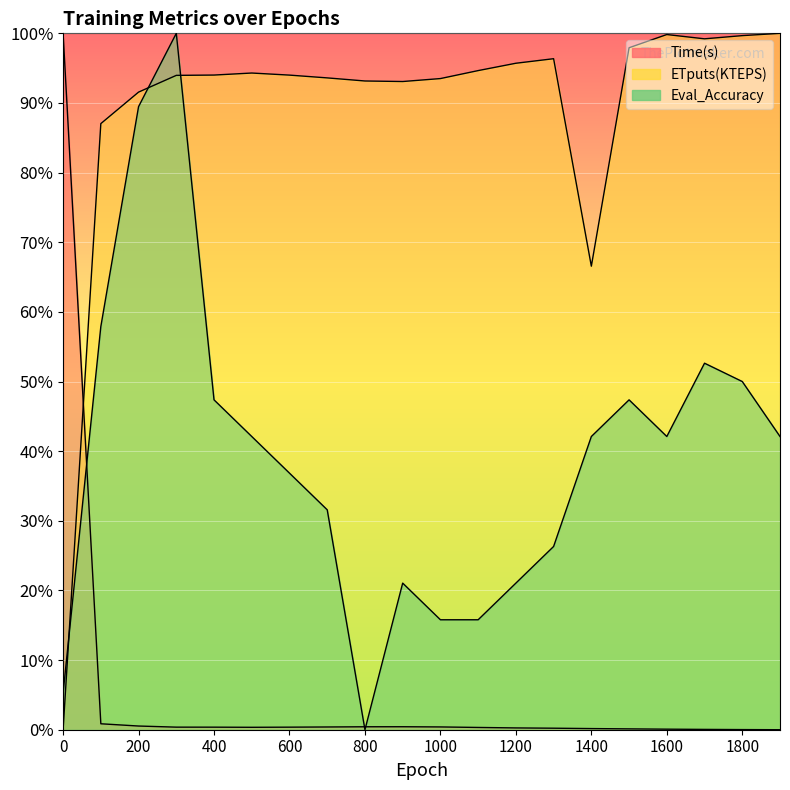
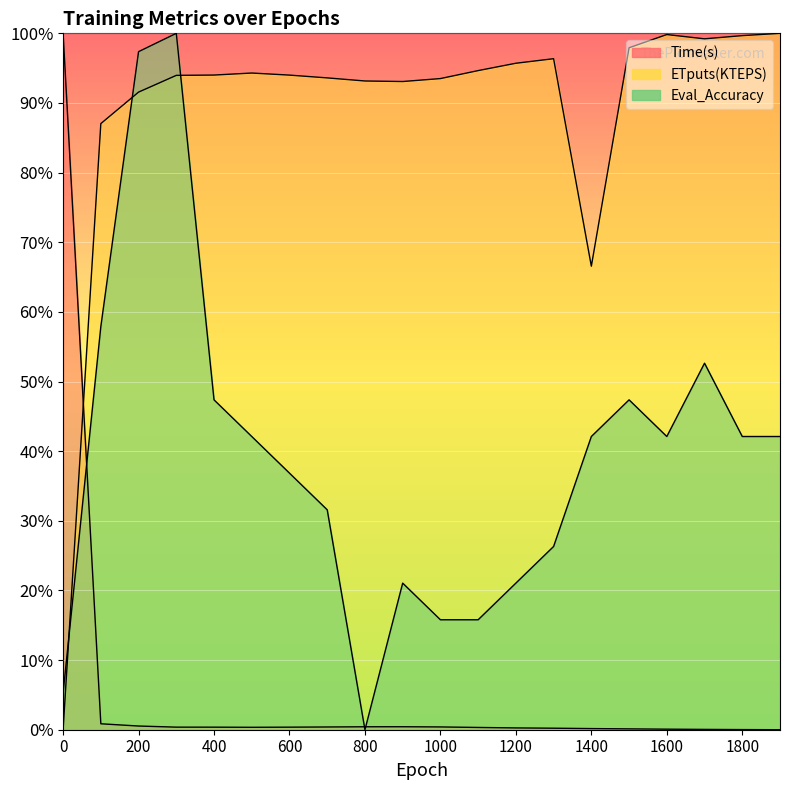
  {
    "Time(s)": {
      "0": "100%",
      "200": "1%",
      "400": "0%",
      "600": "0%",
      "800": "0%",
      "1000": "0%",
      "1200": "0%",
      "1400": "0%",
      "1600": "0%",
      "1800": "0%"
    },
    "ETputs(KTEPS)": {
      "0": "0%",
      "200": "92%",
      "400": "94%",
      "600": "94%",
      "800": "93%",
      "1000": "94%",
      "1200": "96%",
      "1400": "67%",
      "1600": "100%",
      "1800": "100%"
    },
    "Eval_Accuracy": {
      "0": "5%",
-     "200": "89%",
+     "200": "97%",
      "400": "47%",
      "600": "37%",
      "800": "0%",
      "1000": "16%",
      "1200": "21%",
      "1400": "42%",
      "1600": "42%",
-     "1800": "50%"
+     "1800": "42%"
    }
  }
